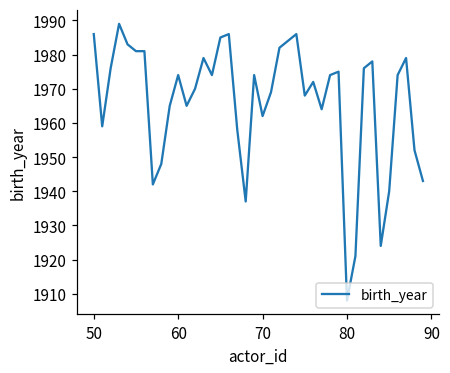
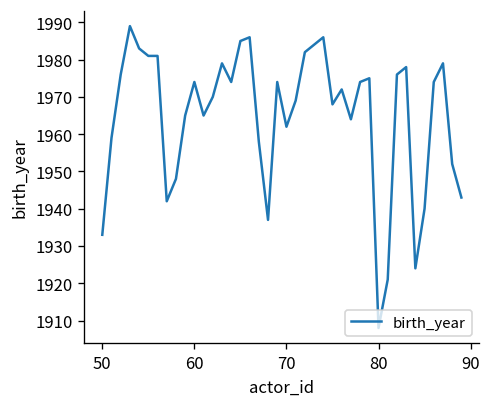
  {
-   "50": 1986,
+   "50": 1933,
    "60": 1974,
    "70": 1962
  }
